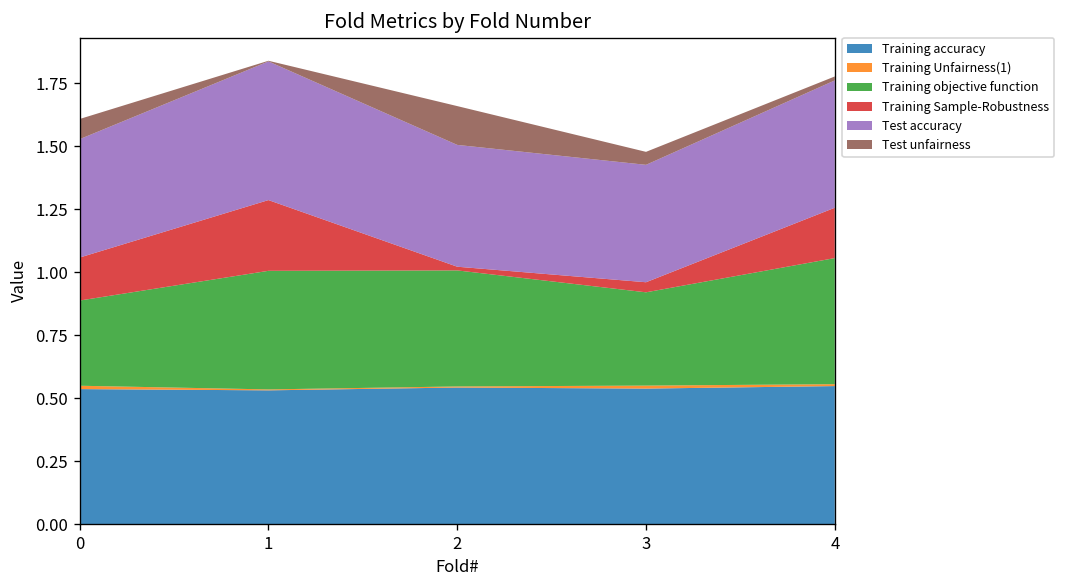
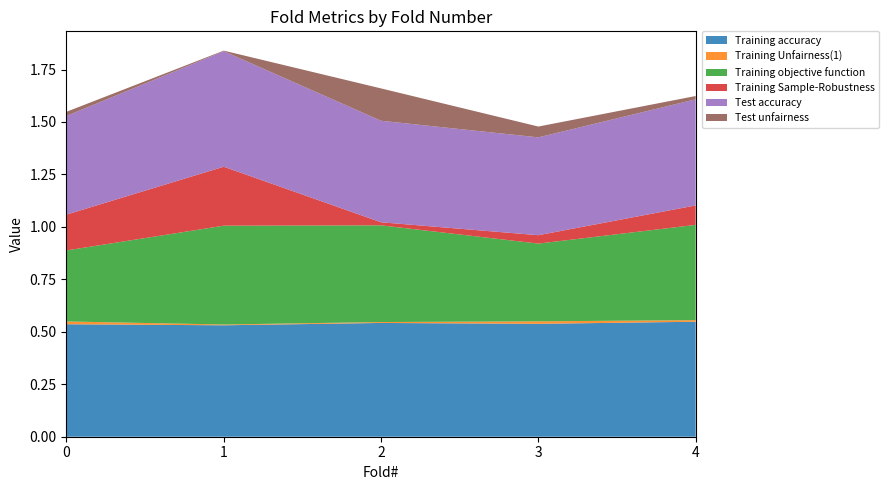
  {
    "Training accuracy": {
      "0": 0.54
    },
    "Training Unfairness(1)": {
      "0": 0.01
    },
    "Training objective function": {
      "0": 0.34,
      "1": 0.47,
      "2": 0.46,
      "3": 0.37,
-     "4": 0.50
+     "4": 0.45
    },
    "Training Sample-Robustness": {
      "0": 0.17,
      "1": 0.28,
      "2": 0.01,
      "3": 0.04,
-     "4": 0.20
+     "4": 0.09
    },
    "Test accuracy": {
      "0": 0.47,
      "2": 0.48,
      "3": 0.47,
      "4": 0.51
    },
    "Test unfairness": {
-     "0": 0.08,
+     "0": 0.02,
      "2": 0.15,
      "3": 0.05,
      "4": 0.02
    }
  }
